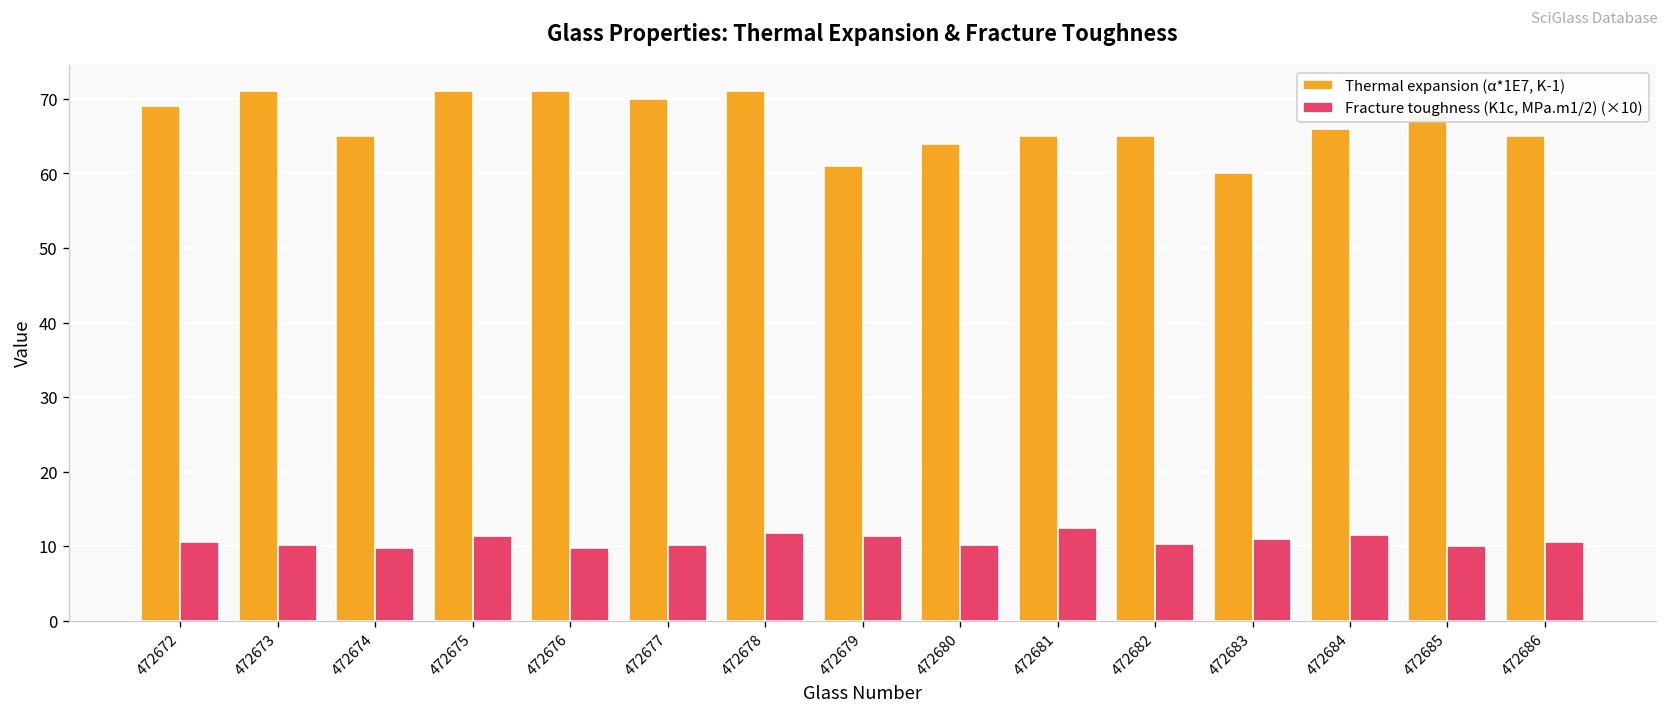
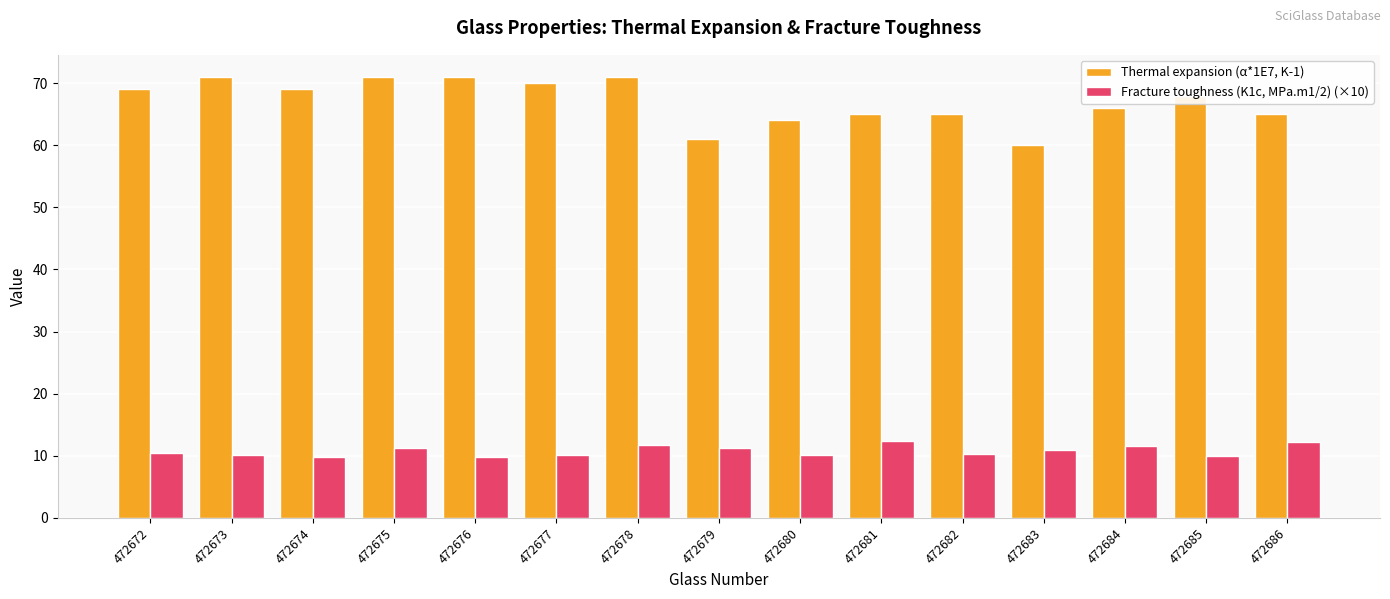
  {
    "Thermal expansion (α*1E7, K-1)": {
      "472672": 69,
      "472673": 71,
-     "472674": 65,
+     "472674": 69,
      "472675": 71,
      "472676": 71,
      "472677": 70,
      "472678": 71,
      "472679": 61,
      "472680": 64,
      "472681": 65,
      "472682": 65,
      "472683": 60,
      "472684": 66,
      "472686": 65
    },
    "Fracture toughness (K1c, MPa.m1/2) (×10)": {
      "472672": 11,
      "472673": 10,
      "472674": 10,
      "472675": 11,
      "472676": 10,
      "472677": 10,
      "472678": 12,
      "472679": 11,
      "472680": 10,
      "472681": 12,
      "472682": 10,
      "472683": 11,
      "472684": 12,
      "472685": 10,
-     "472686": 11
+     "472686": 12
    }
  }
